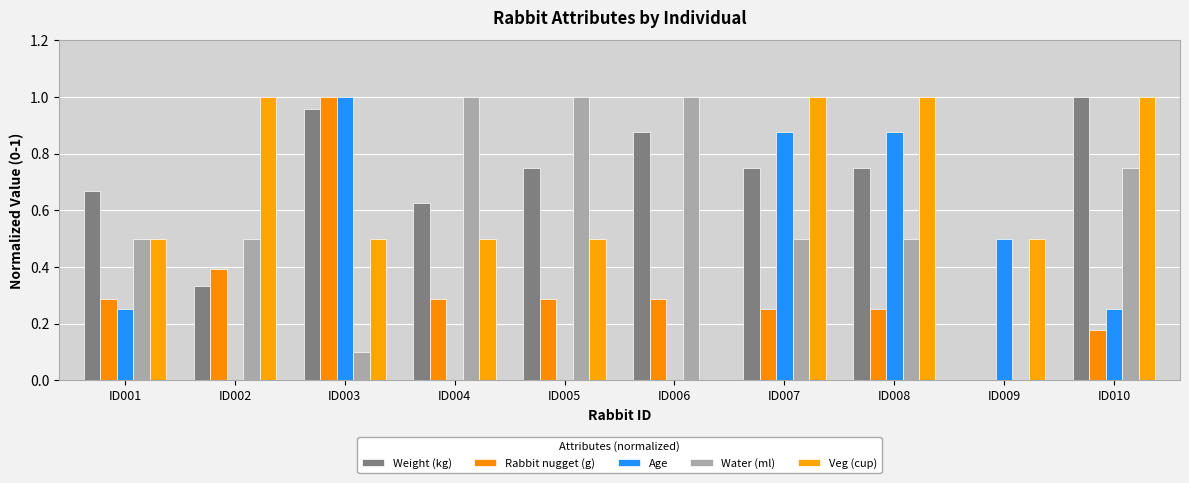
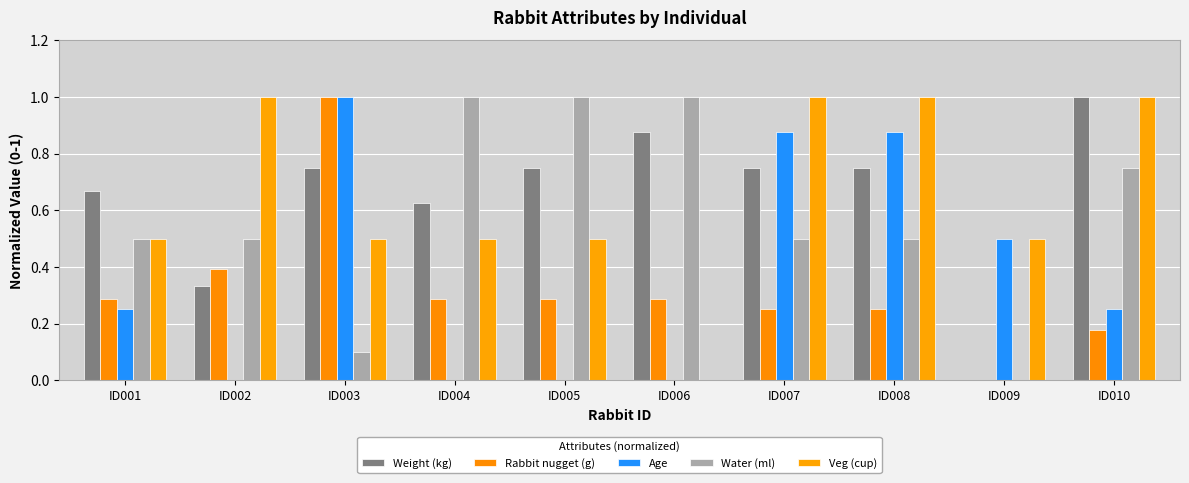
  {
    "Weight (kg)": {
      "ID001": 0.67,
      "ID002": 0.33,
-     "ID003": 0.96,
+     "ID003": 0.75,
      "ID004": 0.63,
      "ID005": 0.75,
      "ID006": 0.88,
      "ID007": 0.75,
      "ID008": 0.75,
      "ID009": 0.00,
      "ID010": 1.00
    },
    "Age": {
      "ID001": 0.25,
      "ID002": 0.00,
      "ID003": 1.00,
      "ID004": 0.00,
      "ID005": 0.00,
      "ID006": 0.00,
      "ID007": 0.88,
      "ID008": 0.88,
      "ID009": 0.50,
      "ID010": 0.25
    },
    "Water (ml)": {
      "ID001": 0.50,
      "ID002": 0.50,
      "ID003": 0.10,
      "ID004": 1.00,
      "ID005": 1.00,
      "ID006": 1.00,
      "ID007": 0.50,
      "ID008": 0.50,
      "ID009": 0.00,
      "ID010": 0.75
    }
  }
